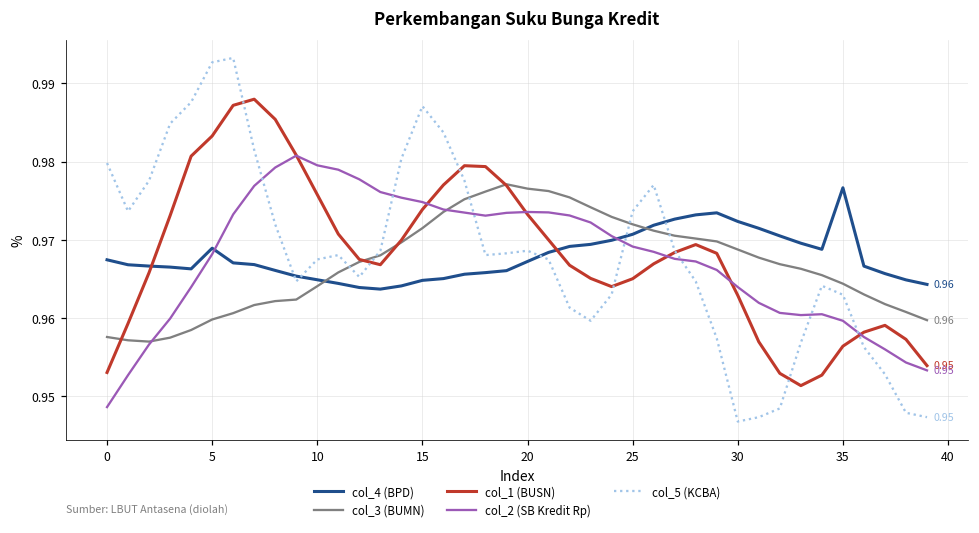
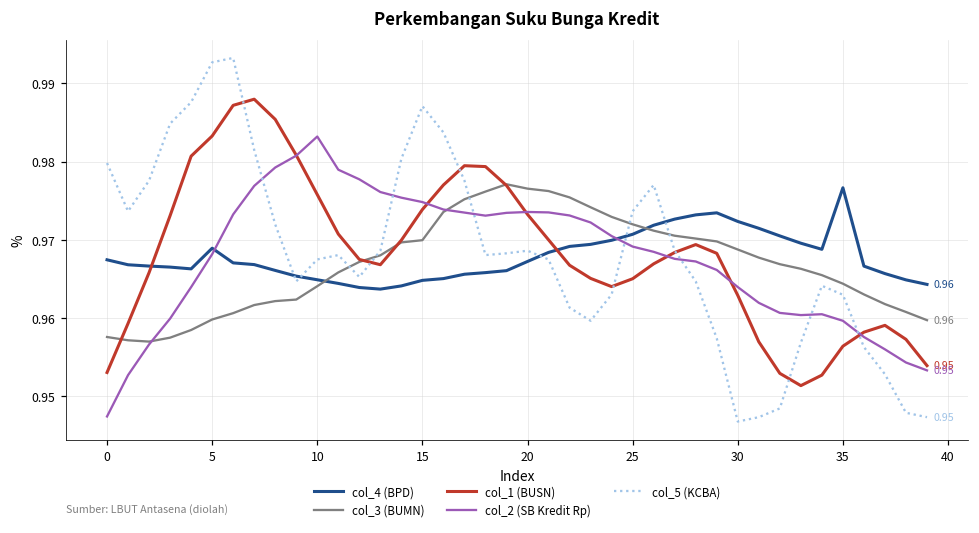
  {
    "col_4 (BPD)": {
      "0": 0.967,
      "5": 0.969,
      "10": 0.965,
      "15": 0.965,
      "20": 0.967,
      "25": 0.971,
      "30": 0.972,
      "35": 0.977
    },
    "col_3 (BUMN)": {
      "0": 0.958,
      "5": 0.960,
      "10": 0.964,
-     "15": 0.971,
+     "15": 0.970,
      "20": 0.977,
      "25": 0.972,
      "30": 0.969,
      "35": 0.964
    },
    "col_1 (BUSN)": {
      "0": 0.953,
      "5": 0.983,
      "10": 0.976,
      "15": 0.974,
      "25": 0.965,
      "30": 0.963,
      "35": 0.956
    },
    "col_2 (SB Kredit Rp)": {
-     "0": 0.949,
+     "0": 0.947,
      "5": 0.968,
-     "10": 0.980,
+     "10": 0.983,
      "15": 0.975,
      "25": 0.969,
      "30": 0.964,
      "35": 0.960
    },
    "col_5 (KCBA)": {
      "0": 0.980,
      "5": 0.993,
      "10": 0.967,
      "15": 0.987,
      "20": 0.969,
      "25": 0.974,
      "30": 0.947,
      "35": 0.963
    }
  }
